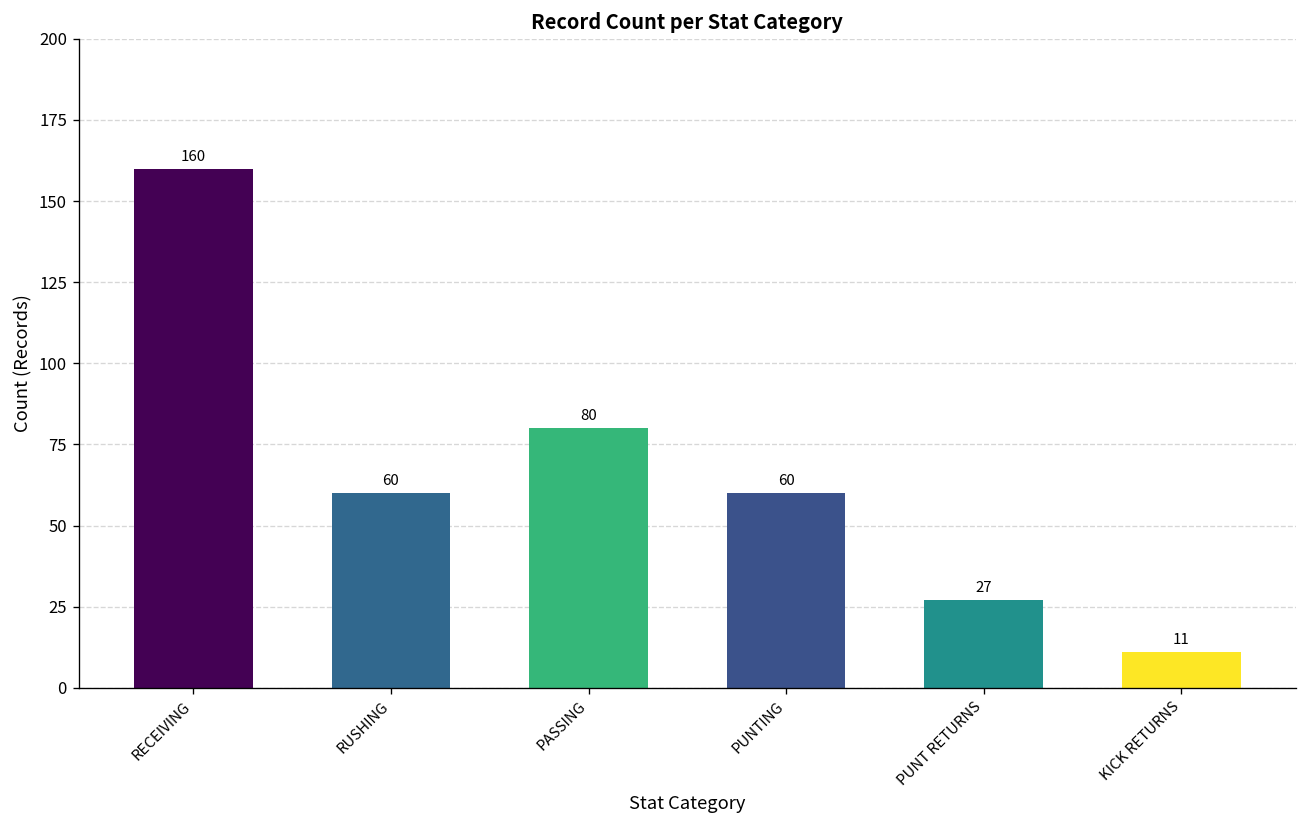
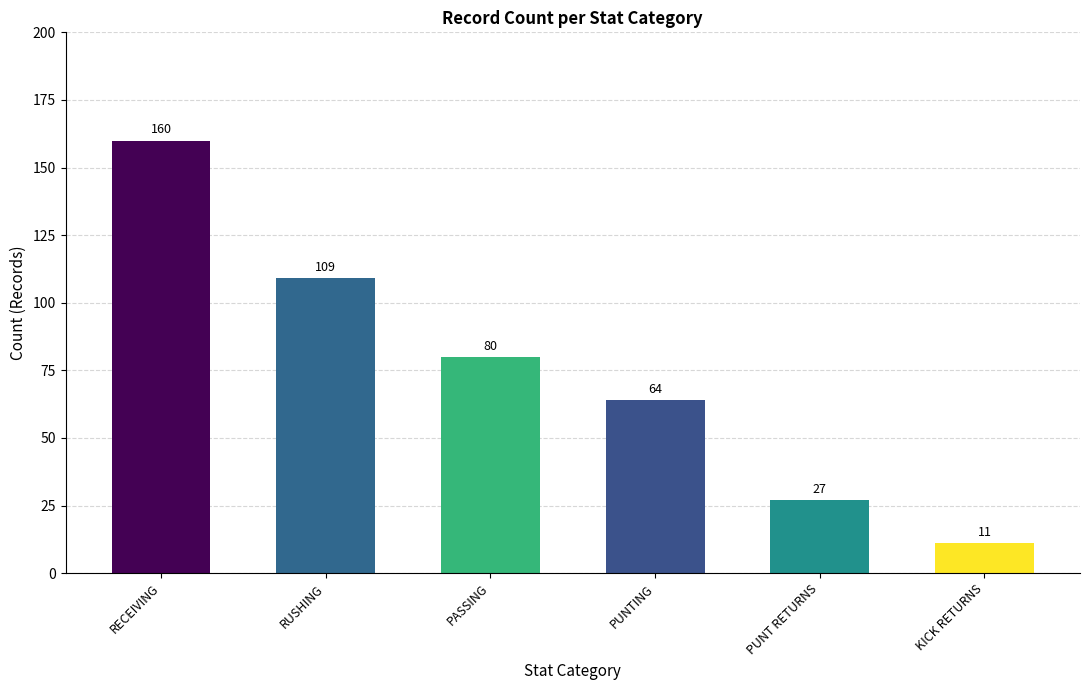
  {
    "RECEIVING": 160,
-   "RUSHING": 60,
+   "RUSHING": 109,
    "PASSING": 80,
-   "PUNTING": 60,
+   "PUNTING": 64,
    "PUNT RETURNS": 27,
    "KICK RETURNS": 11
  }
